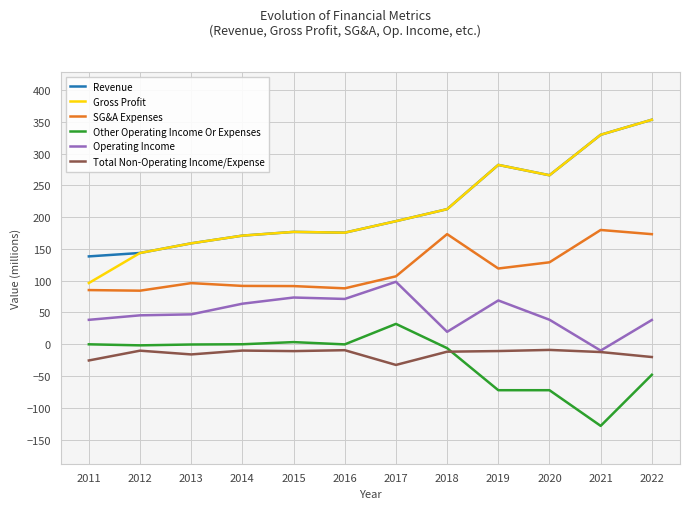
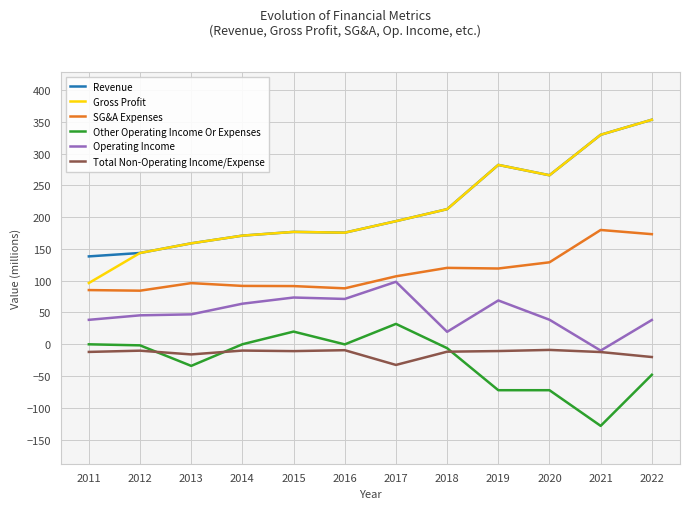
  {
    "Revenue": {
      "2011": 140
    },
    "Gross Profit": {
      "2011": 100
    },
    "SG&A Expenses": {
      "2011": 90,
      "2012": 80,
      "2013": 100,
      "2014": 90,
      "2015": 90,
      "2016": 90,
      "2017": 110,
-     "2018": 170,
+     "2018": 120,
      "2019": 120,
      "2020": 130,
      "2021": 180,
      "2022": 170
    },
    "Other Operating Income Or Expenses": {
      "2011": 0,
      "2012": 0,
-     "2013": 0,
+     "2013": -30,
      "2014": 0,
-     "2015": 0,
+     "2015": 20,
      "2016": 0,
      "2017": 30,
      "2018": -10,
      "2019": -70,
      "2020": -70,
      "2021": -130,
      "2022": -50
    },
    "Operating Income": {
      "2011": 40,
      "2012": 50,
      "2013": 50,
      "2014": 60,
      "2015": 70,
      "2016": 70,
      "2017": 100,
      "2018": 20,
      "2019": 70,
      "2020": 40,
      "2022": 40
    },
    "Total Non-Operating Income/Expense": {
-     "2011": -30,
+     "2011": -10,
      "2012": -10,
      "2013": -20,
      "2014": -10,
      "2015": -10,
      "2016": -10,
      "2017": -30,
      "2018": -10,
      "2019": -10,
      "2020": -10,
      "2022": -20
    }
  }
